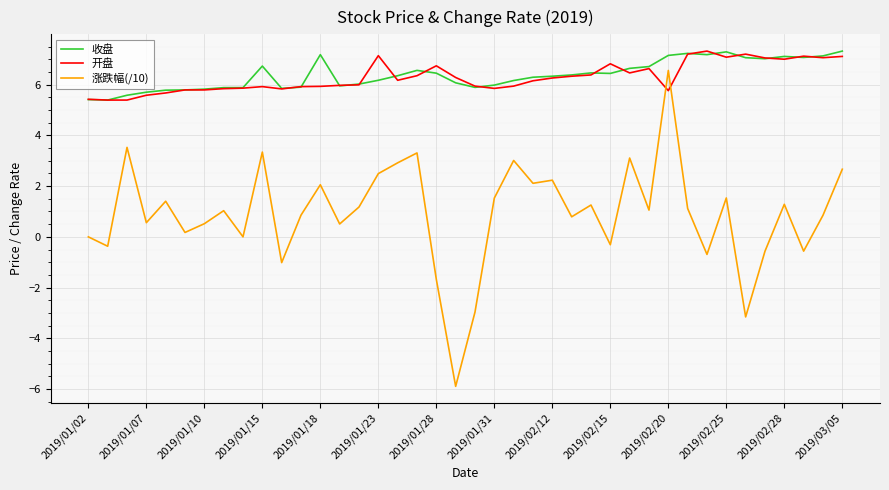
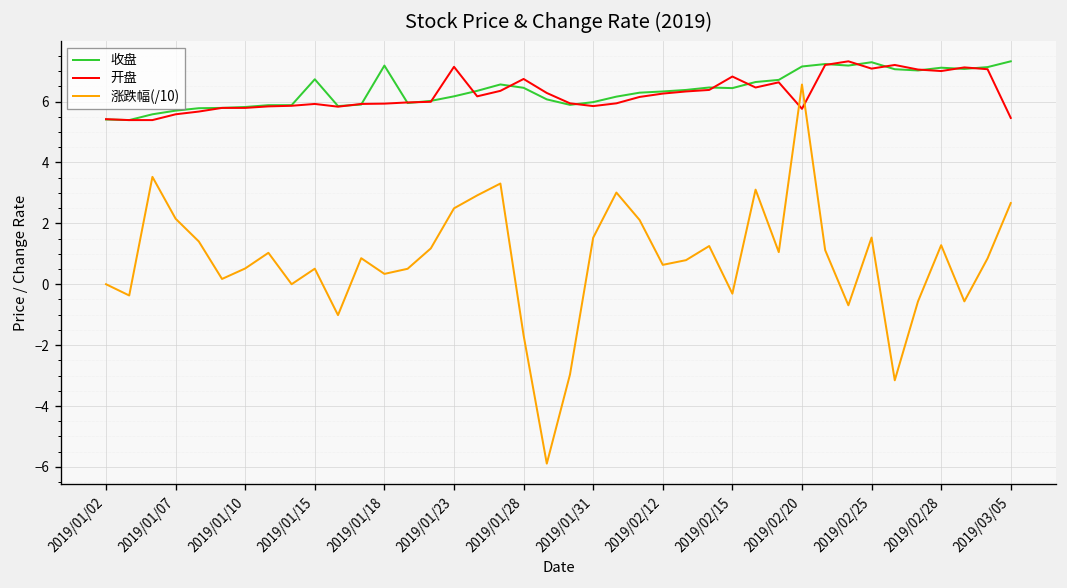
  {
    "收盘": {
      "2019/01/07": 5.7,
      "2019/01/15": 6.7,
      "2019/01/18": 7.2,
      "2019/01/23": 6.2,
      "2019/01/28": 6.5,
      "2019/01/31": 6.0,
      "2019/02/15": 6.4,
      "2019/02/20": 7.2,
      "2019/02/25": 7.3,
      "2019/02/28": 7.1,
      "2019/03/05": 7.3
    },
    "开盘": {
      "2019/01/07": 5.6,
      "2019/01/15": 5.9,
      "2019/01/18": 5.9,
      "2019/01/23": 7.1,
      "2019/01/28": 6.7,
      "2019/01/31": 5.9,
      "2019/02/15": 6.8,
      "2019/02/20": 5.8,
      "2019/02/25": 7.1,
      "2019/02/28": 7.0,
-     "2019/03/05": 7.1
+     "2019/03/05": 5.5
    },
    "涨跌幅(/10)": {
      "2019/01/02": 0.0,
-     "2019/01/07": 0.6,
+     "2019/01/07": 2.2,
      "2019/01/10": 0.5,
-     "2019/01/15": 3.3,
-     "2019/01/18": 2.1,
+     "2019/01/15": 0.5,
+     "2019/01/18": 0.3,
      "2019/01/23": 2.5,
      "2019/01/28": -1.7,
      "2019/01/31": 1.5,
-     "2019/02/12": 2.2,
+     "2019/02/12": 0.6,
      "2019/02/15": -0.3,
      "2019/02/20": 6.6,
      "2019/02/25": 1.5,
      "2019/02/28": 1.3,
      "2019/03/05": 2.7
    }
  }
